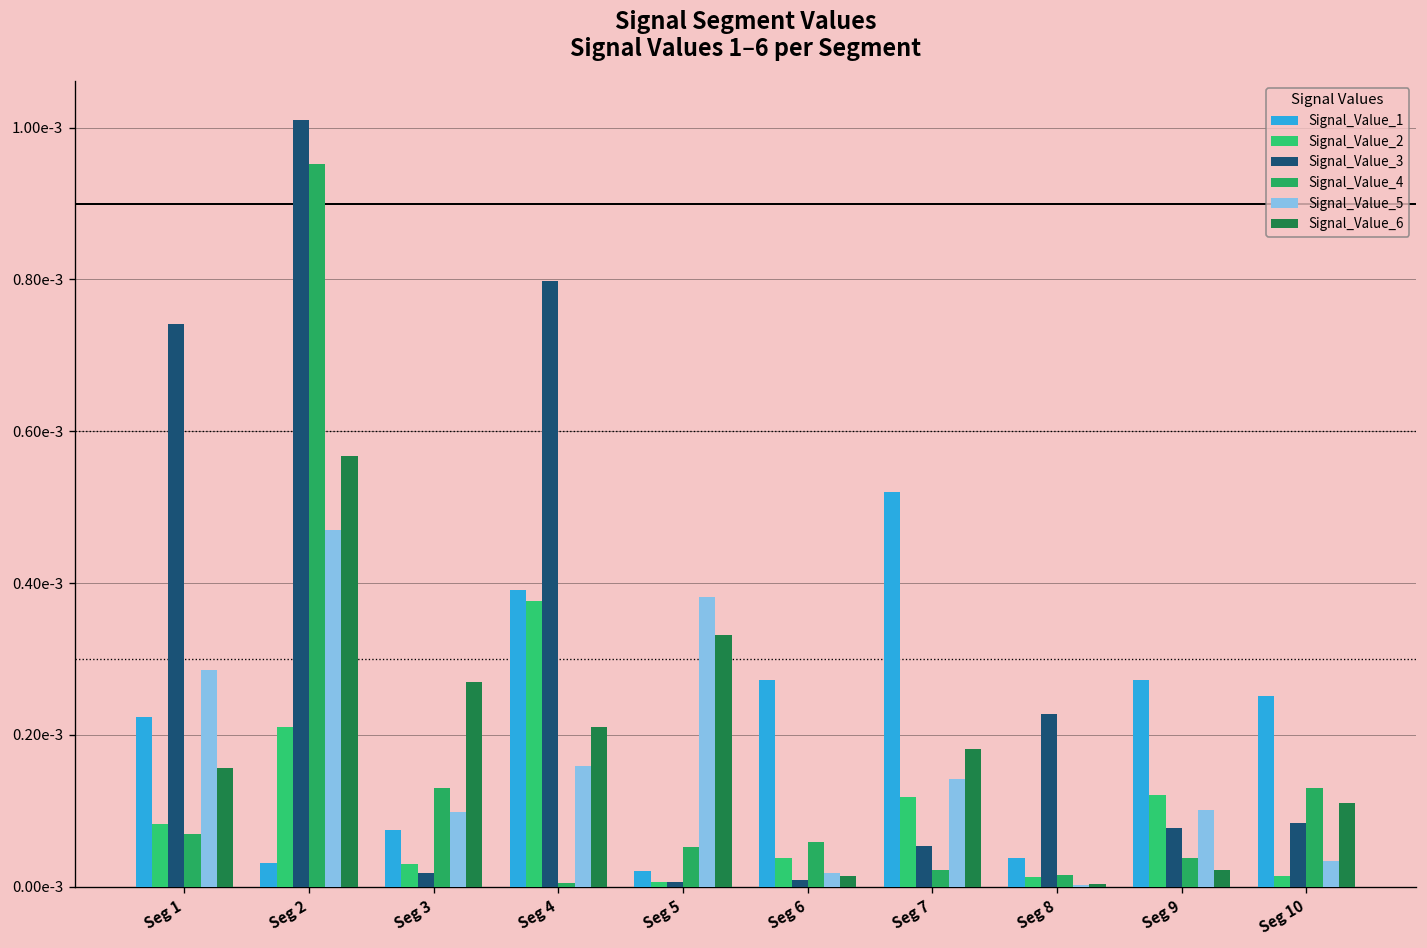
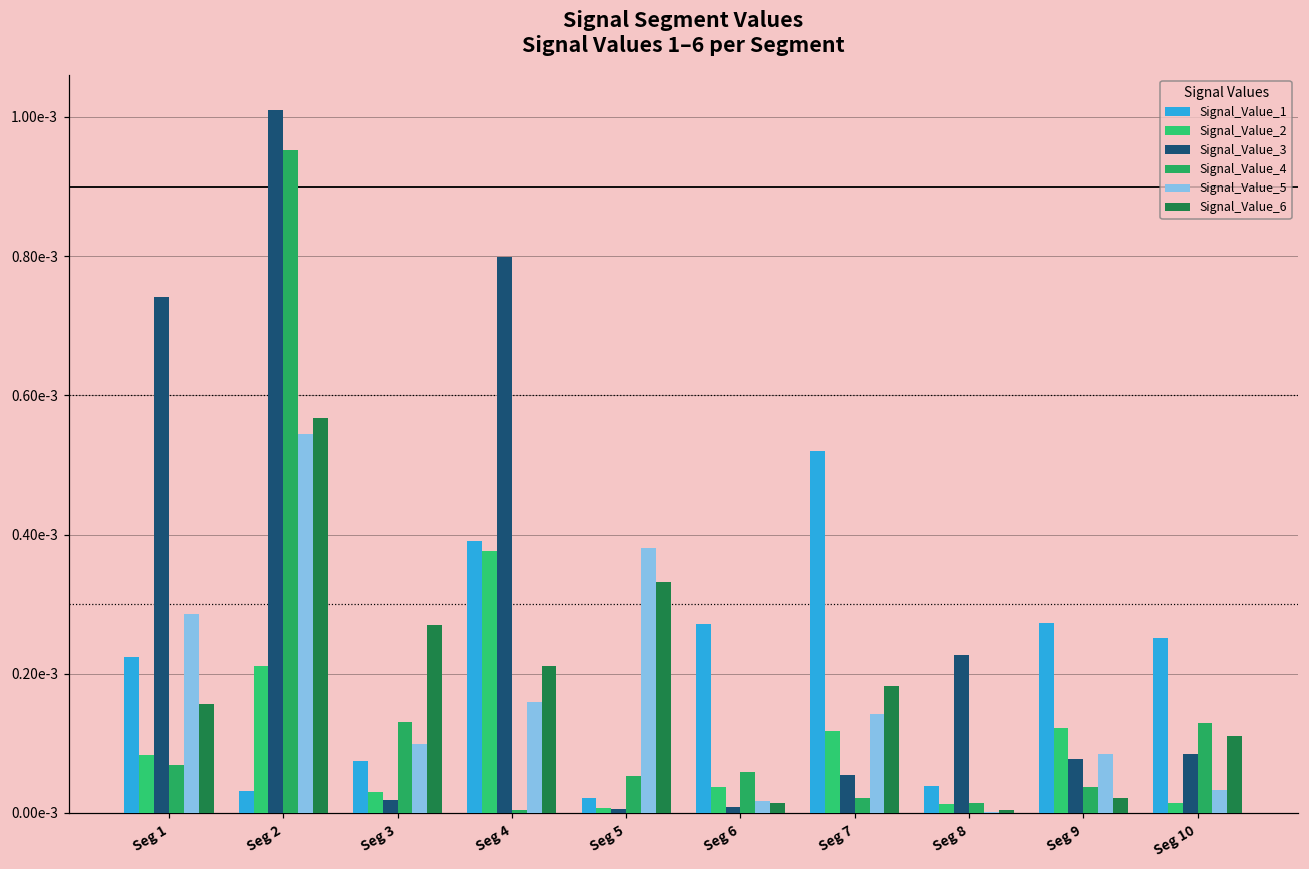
  {
    "Signal_Value_1": {
      "Seg 1": 0.00022,
      "Seg 2": 0.00003,
      "Seg 3": 0.00007,
      "Seg 4": 0.00039,
      "Seg 5": 0.00002,
      "Seg 6": 0.00027,
      "Seg 7": 0.00052,
      "Seg 8": 0.00004,
      "Seg 9": 0.00027,
      "Seg 10": 0.00025
    },
    "Signal_Value_3": {
      "Seg 1": 0.00074,
      "Seg 2": 0.00101,
      "Seg 3": 0.00002,
      "Seg 4": 0.00080,
      "Seg 5": 0.00001,
      "Seg 6": 0.00001,
      "Seg 7": 0.00005,
      "Seg 8": 0.00023,
      "Seg 9": 0.00008,
      "Seg 10": 0.00008
    },
    "Signal_Value_5": {
      "Seg 1": 0.00029,
-     "Seg 2": 0.00047,
+     "Seg 2": 0.00055,
      "Seg 3": 0.00010,
      "Seg 4": 0.00016,
      "Seg 5": 0.00038,
      "Seg 6": 0.00002,
      "Seg 7": 0.00014,
-     "Seg 9": 0.00010,
+     "Seg 9": 0.00009,
      "Seg 10": 0.00003
    }
  }
